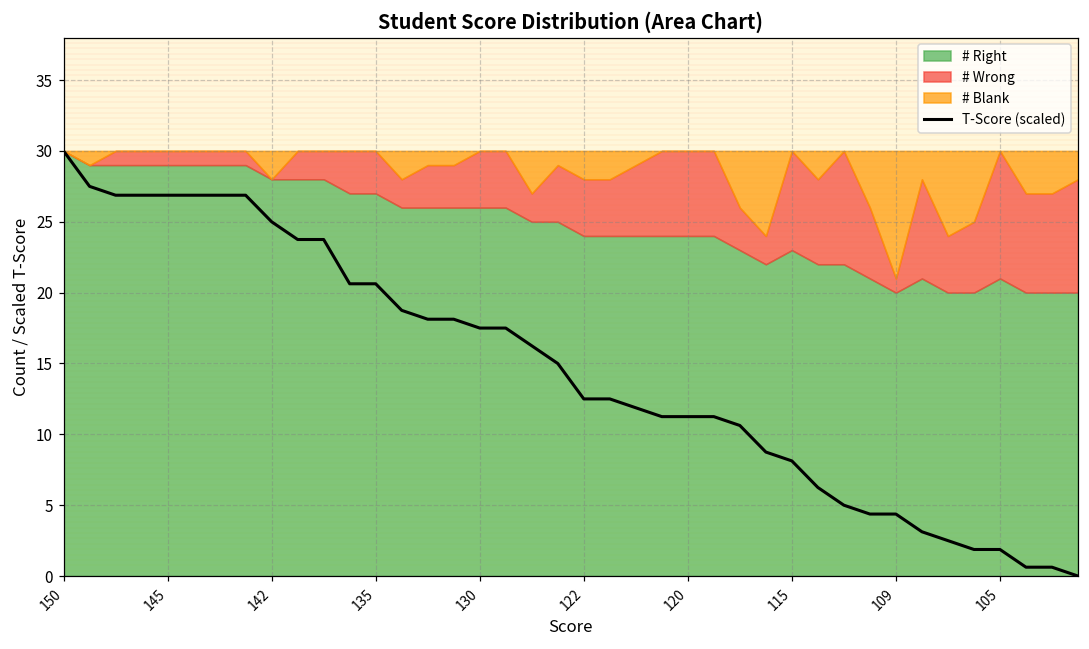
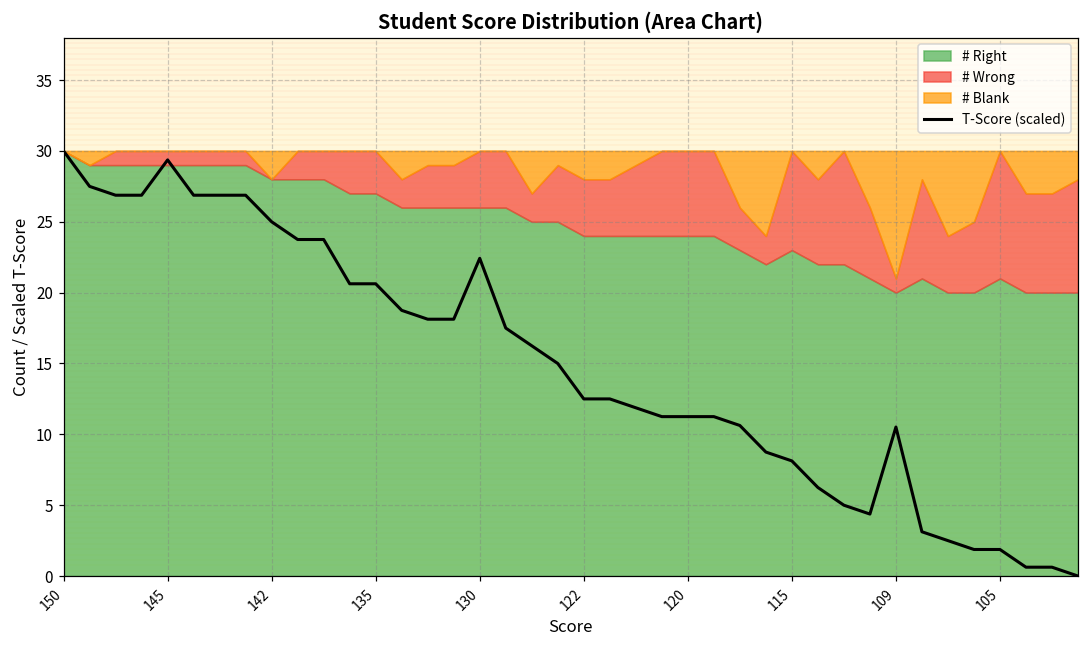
  {
    "T-Score (scaled)": {
-     "145": 26.9,
+     "145": 29.4,
      "142": 25.0,
      "135": 20.6,
-     "130": 17.5,
+     "130": 22.4,
      "122": 12.5,
      "120": 11.3,
      "115": 8.1,
-     "109": 4.4,
+     "109": 10.5,
      "105": 1.9
    },
    "# Right": {
      "145": 29.0,
      "135": 27.0,
      "130": 26.0,
      "122": 24.0,
      "120": 24.0,
      "115": 23.0,
      "109": 20.0,
      "105": 21.0
    }
  }
